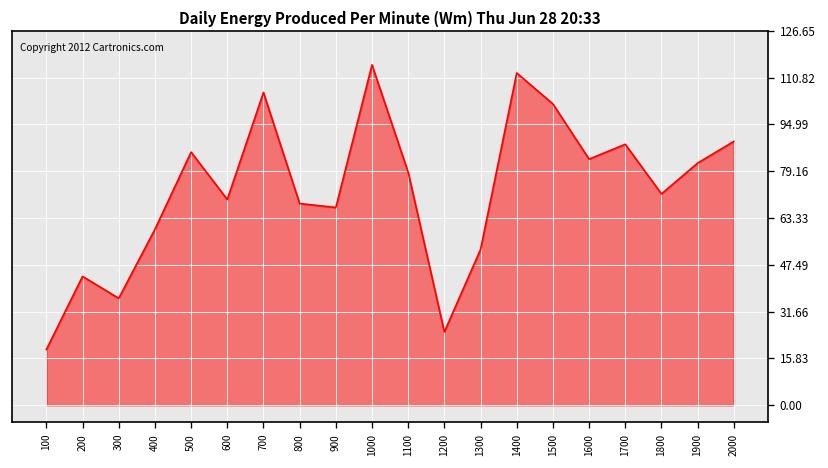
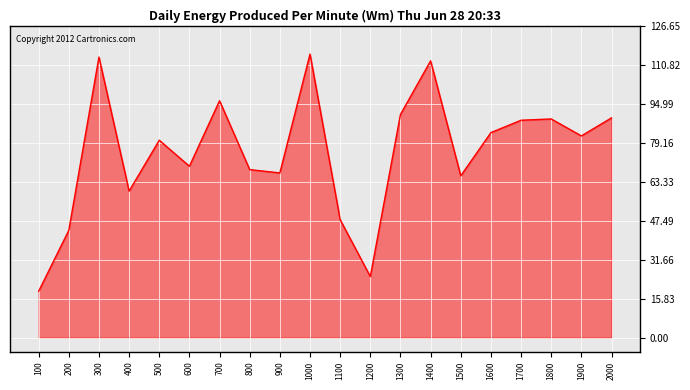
  {
    "100": 19,
    "200": 44,
-   "300": 36,
+   "300": 114,
    "400": 60,
-   "500": 86,
+   "500": 80,
    "600": 70,
-   "700": 106,
+   "700": 96,
    "800": 68,
    "900": 67,
    "1000": 115,
-   "1100": 79,
+   "1100": 48,
    "1200": 25,
-   "1300": 53,
+   "1300": 91,
    "1400": 112,
-   "1500": 102,
+   "1500": 66,
    "1600": 83,
    "1700": 88,
-   "1800": 72,
+   "1800": 89,
    "1900": 82,
    "2000": 89
  }
